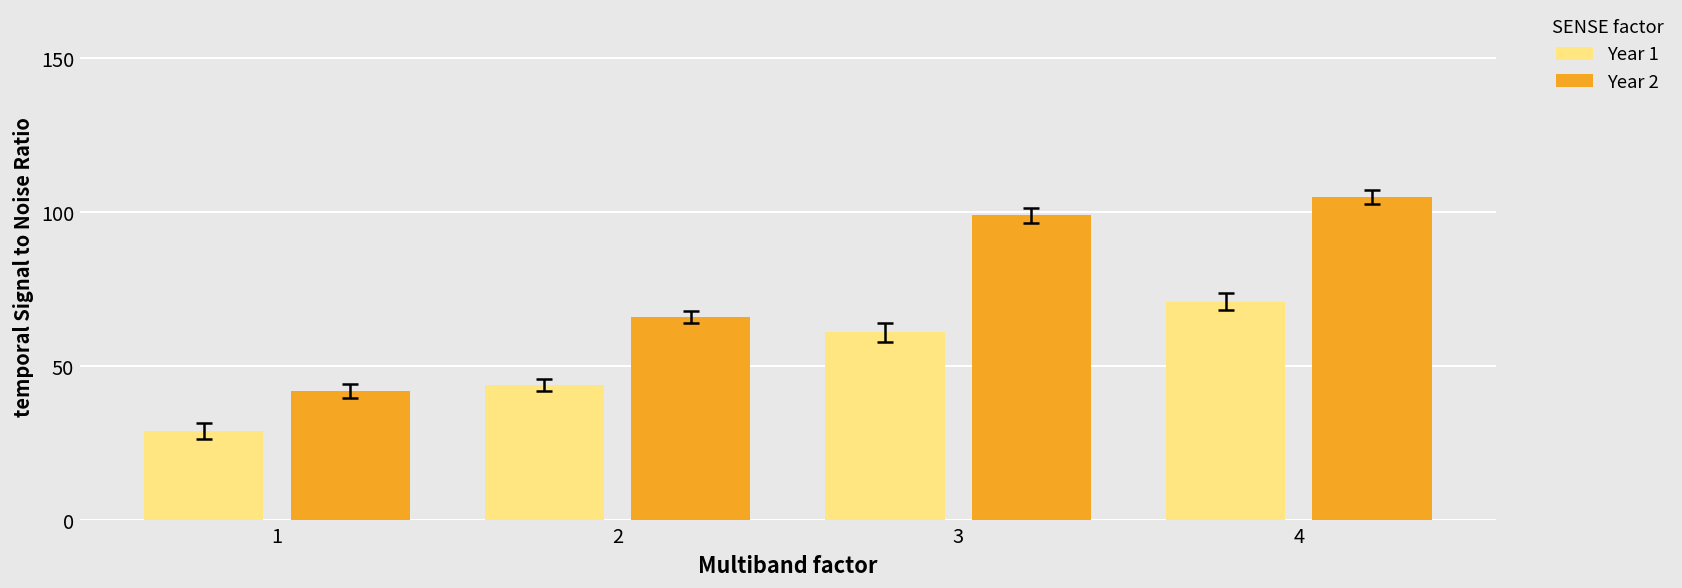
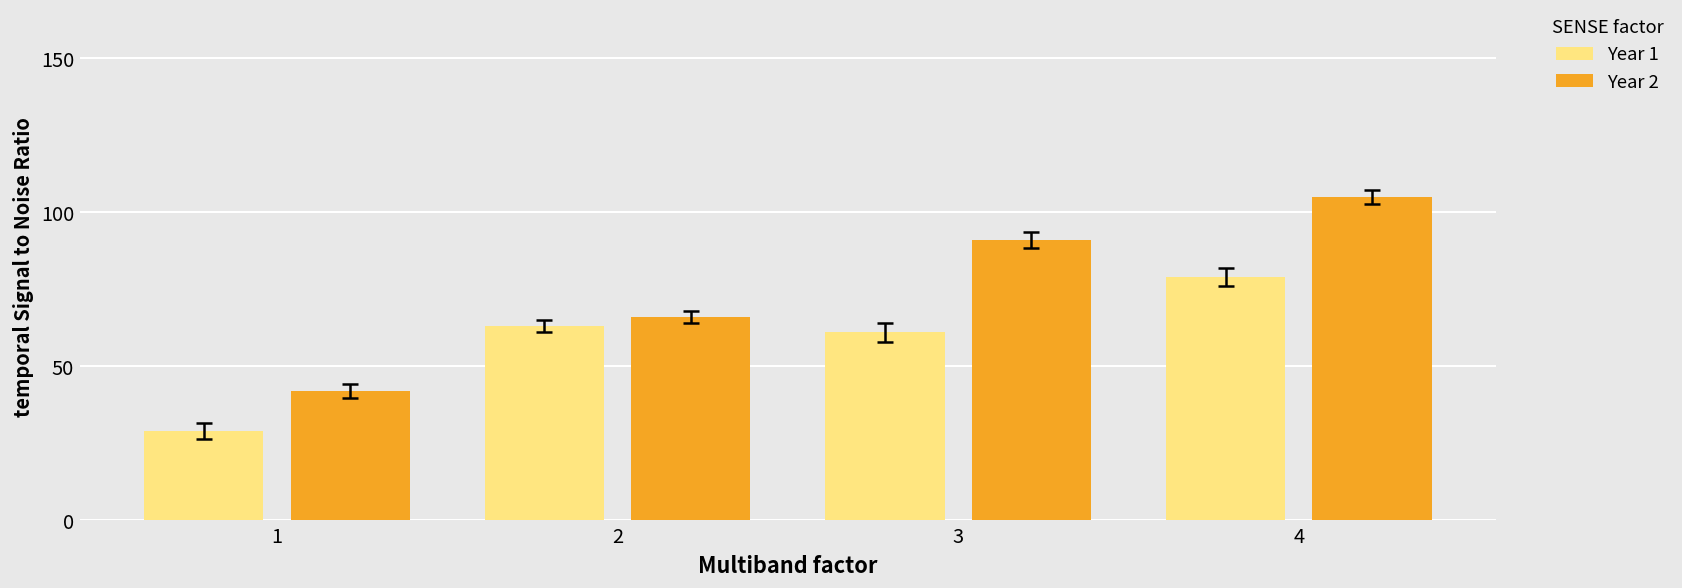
  {
    "Year 1": {
      "1": 29,
-     "2": 44,
+     "2": 63,
      "3": 61,
-     "4": 71
+     "4": 79
    },
    "Year 2": {
      "1": 42,
      "2": 66,
-     "3": 99,
+     "3": 91,
      "4": 105
    }
  }
